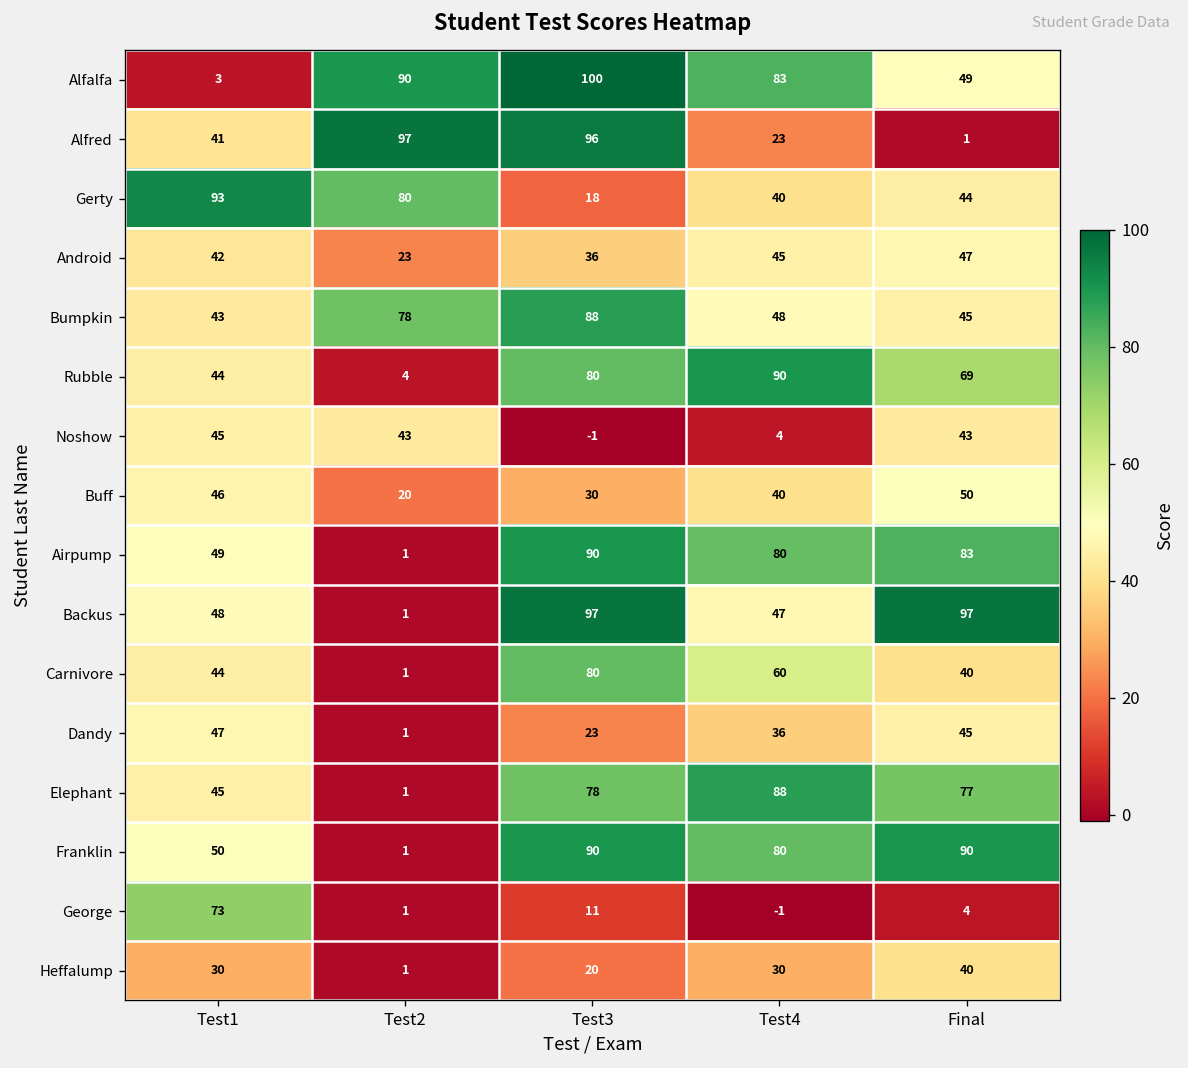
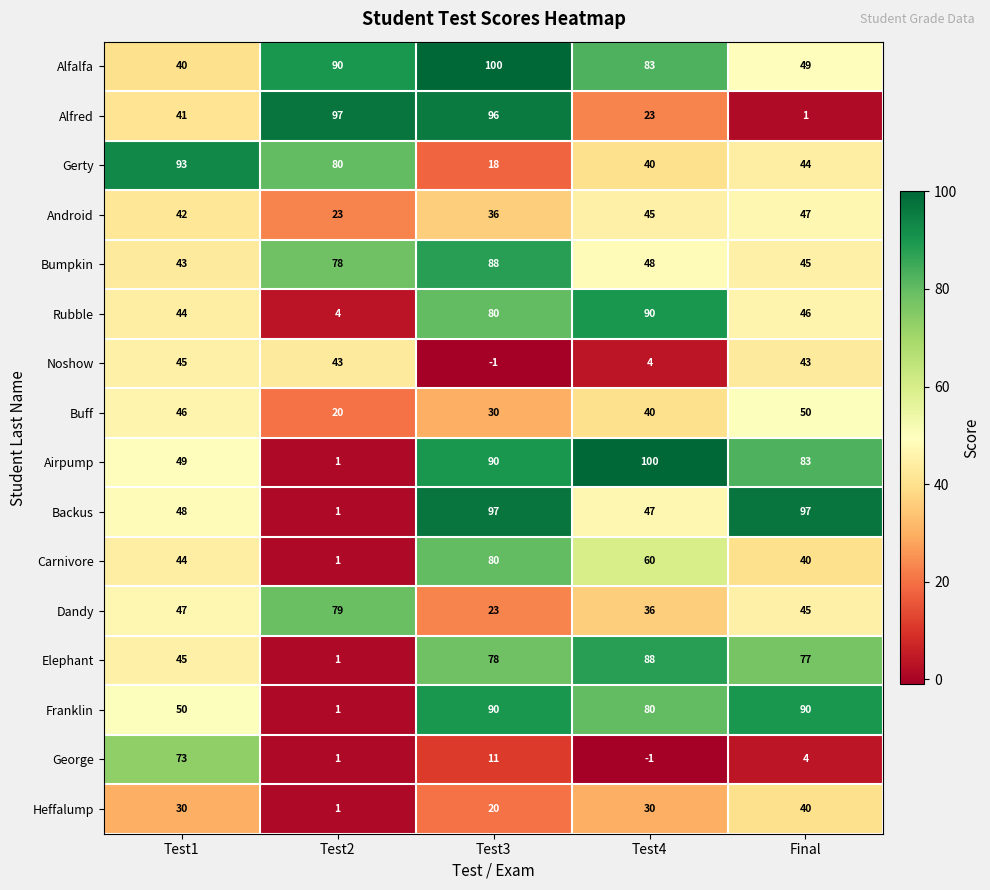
  {
    "Alfalfa": {
-     "Test1": 3,
+     "Test1": 40,
      "Test2": 90,
      "Test3": 100,
      "Test4": 83,
      "Final": 49
    },
    "Alfred": {
      "Test1": 41,
      "Test2": 97,
      "Test3": 96,
      "Test4": 23,
      "Final": 1
    },
    "Gerty": {
      "Test1": 93,
      "Test2": 80,
      "Test3": 18,
      "Test4": 40,
      "Final": 44
    },
    "Android": {
      "Test1": 42,
      "Test2": 23,
      "Test3": 36,
      "Test4": 45,
      "Final": 47
    },
    "Bumpkin": {
      "Test1": 43,
      "Test2": 78,
      "Test3": 88,
      "Test4": 48,
      "Final": 45
    },
    "Rubble": {
      "Test1": 44,
      "Test2": 4,
      "Test3": 80,
      "Test4": 90,
-     "Final": 69
+     "Final": 46
    },
    "Noshow": {
      "Test1": 45,
      "Test2": 43,
      "Test3": -1,
      "Test4": 4,
      "Final": 43
    },
    "Buff": {
      "Test1": 46,
      "Test2": 20,
      "Test3": 30,
      "Test4": 40,
      "Final": 50
    },
    "Airpump": {
      "Test1": 49,
      "Test2": 1,
      "Test3": 90,
-     "Test4": 80,
+     "Test4": 100,
      "Final": 83
    },
    "Backus": {
      "Test1": 48,
      "Test2": 1,
      "Test3": 97,
      "Test4": 47,
      "Final": 97
    },
    "Carnivore": {
      "Test1": 44,
      "Test2": 1,
      "Test3": 80,
      "Test4": 60,
      "Final": 40
    },
    "Dandy": {
      "Test1": 47,
-     "Test2": 1,
+     "Test2": 79,
      "Test3": 23,
      "Test4": 36,
      "Final": 45
    },
    "Elephant": {
      "Test1": 45,
      "Test2": 1,
      "Test3": 78,
      "Test4": 88,
      "Final": 77
    },
    "Franklin": {
      "Test1": 50,
      "Test2": 1,
      "Test3": 90,
      "Test4": 80,
      "Final": 90
    },
    "George": {
      "Test1": 73,
      "Test2": 1,
      "Test3": 11,
      "Test4": -1,
      "Final": 4
    },
    "Heffalump": {
      "Test1": 30,
      "Test2": 1,
      "Test3": 20,
      "Test4": 30,
      "Final": 40
    }
  }
